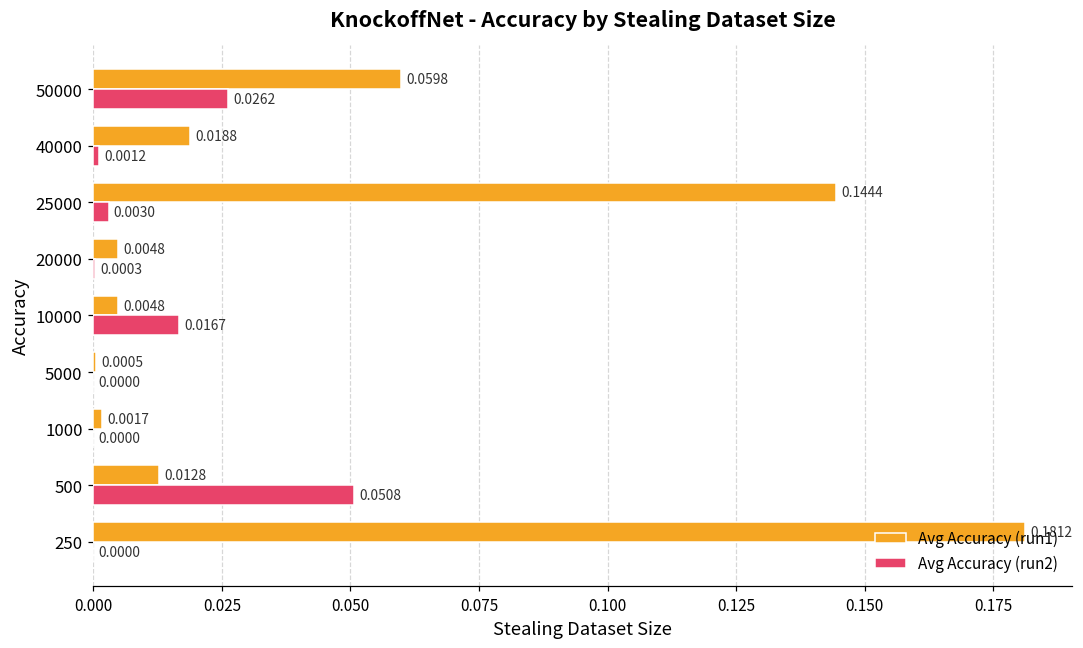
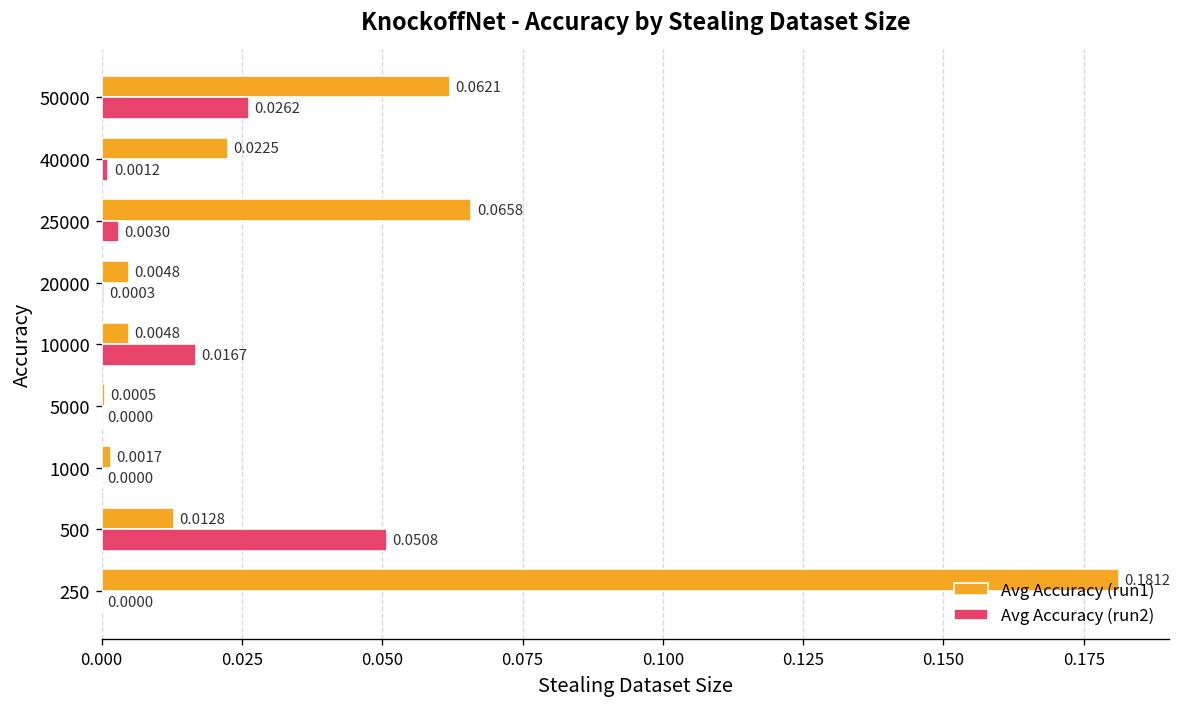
  {
    "Avg Accuracy (run1)": {
-     "50000": 0.0598,
-     "40000": 0.0188,
-     "25000": 0.1444,
+     "50000": 0.0621,
+     "40000": 0.0225,
+     "25000": 0.0658,
      "20000": 0.0048,
      "10000": 0.0048,
      "5000": 0.0005,
      "1000": 0.0017,
      "500": 0.0128,
      "250": 0.1812
    },
    "Avg Accuracy (run2)": {
      "50000": 0.0262,
      "40000": 0.0012,
      "25000": 0.0030,
      "20000": 0.0003,
      "10000": 0.0167,
      "5000": 0.0000,
      "1000": 0.0000,
      "500": 0.0508,
      "250": 0.0000
    }
  }
